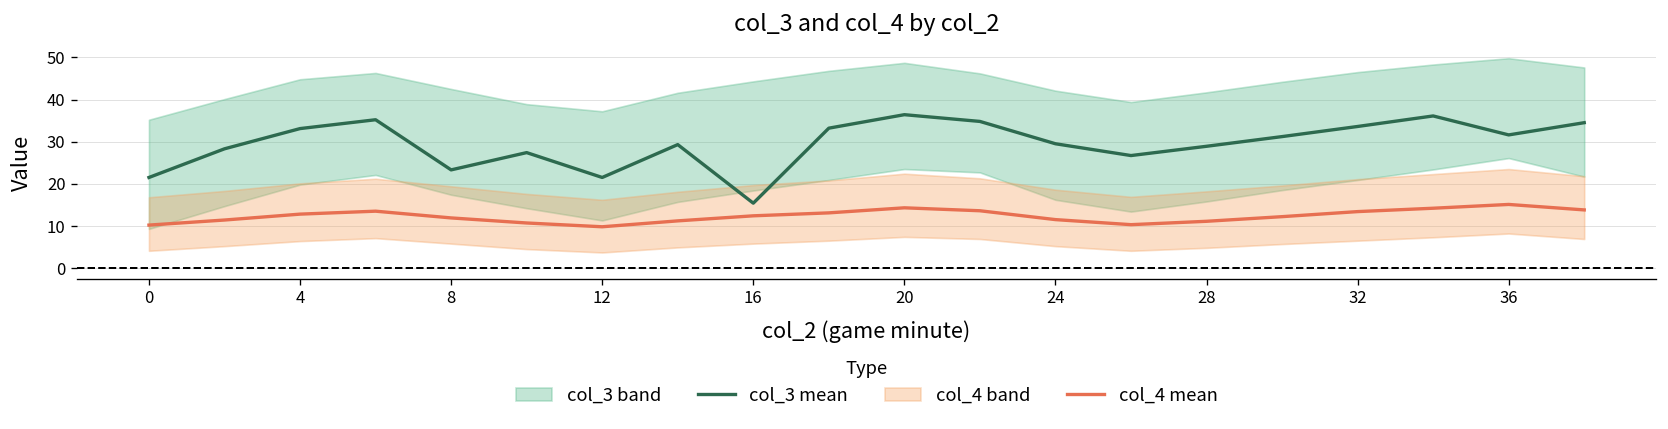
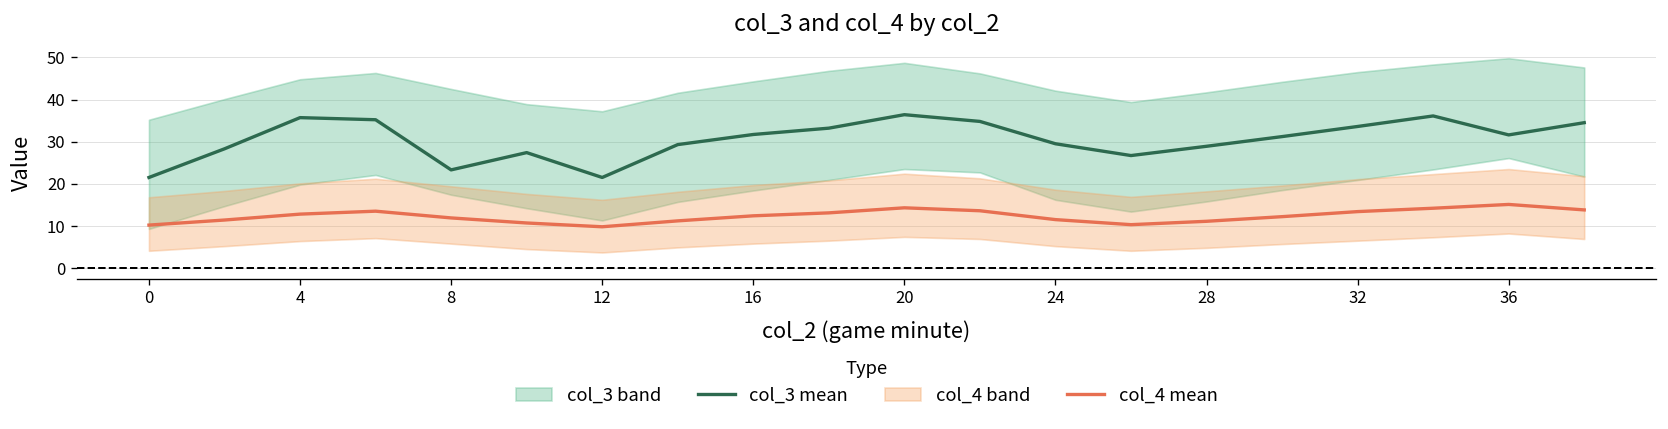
  {
    "col_3 mean": {
      "0": 22,
-     "4": 33,
+     "4": 36,
      "8": 23,
      "12": 22,
-     "16": 15,
+     "16": 32,
      "20": 36,
      "24": 30,
      "28": 29,
      "32": 34,
      "36": 32
    }
  }
